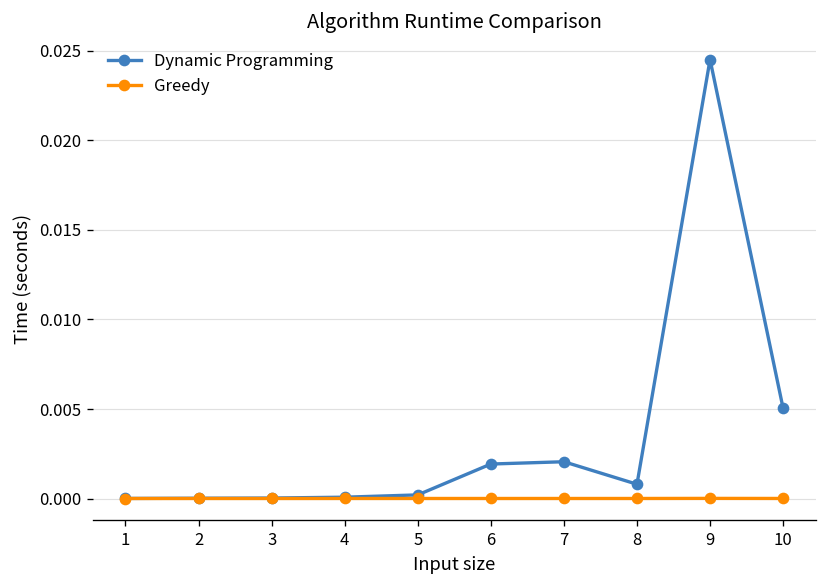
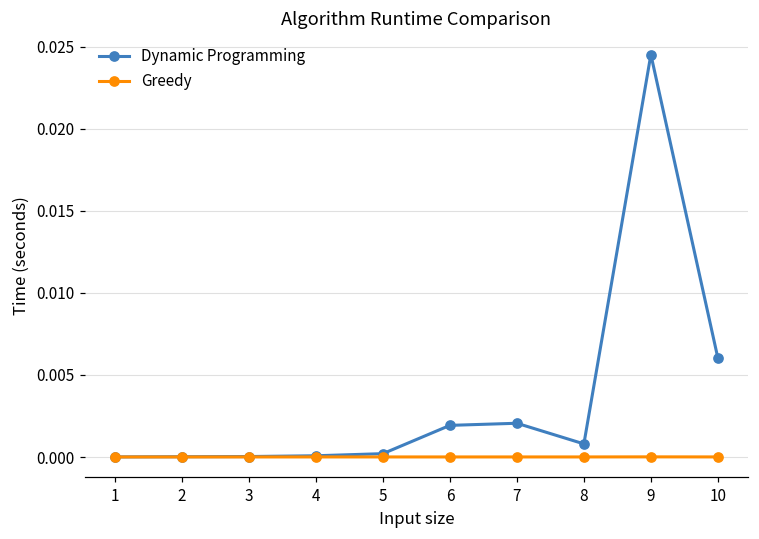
  {
    "Dynamic Programming": {
      "5": 0.0002,
      "6": 0.0019,
      "7": 0.0021,
      "8": 0.0008,
      "9": 0.0245,
-     "10": 0.0050
+     "10": 0.0060
    },
    "Greedy": {
      "5": 0.0000,
      "6": 0.0000,
      "7": 0.0000,
      "8": 0.0000,
      "9": 0.0000,
      "10": 0.0000
    }
  }
